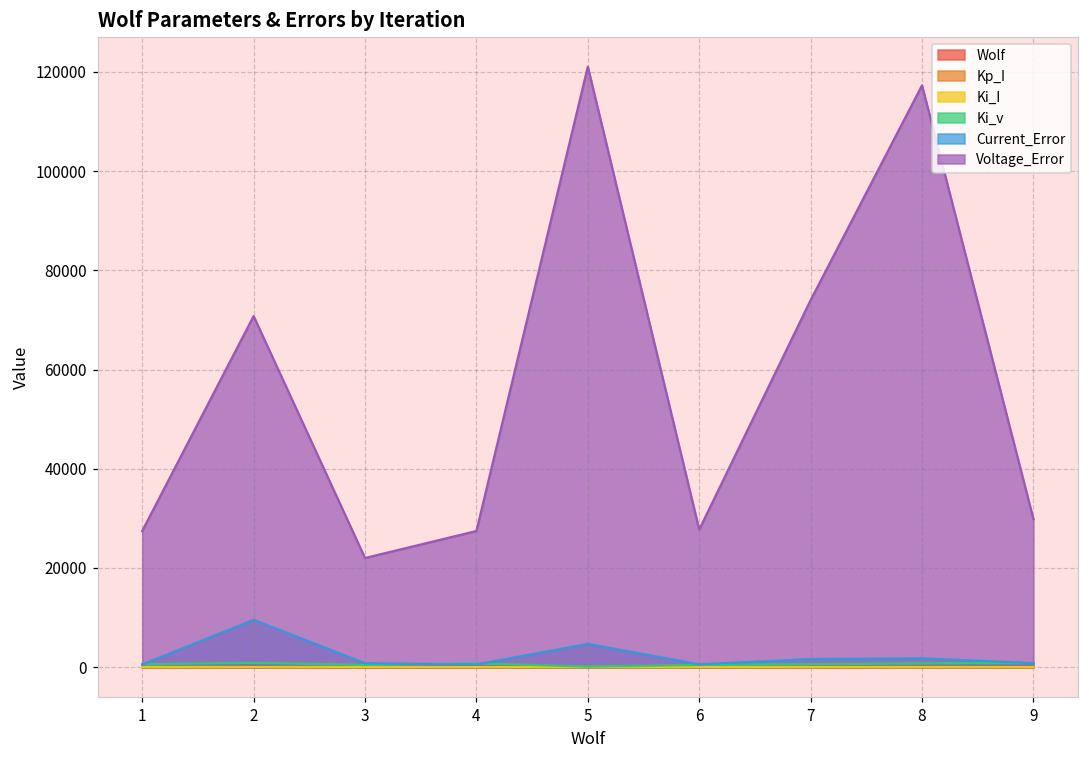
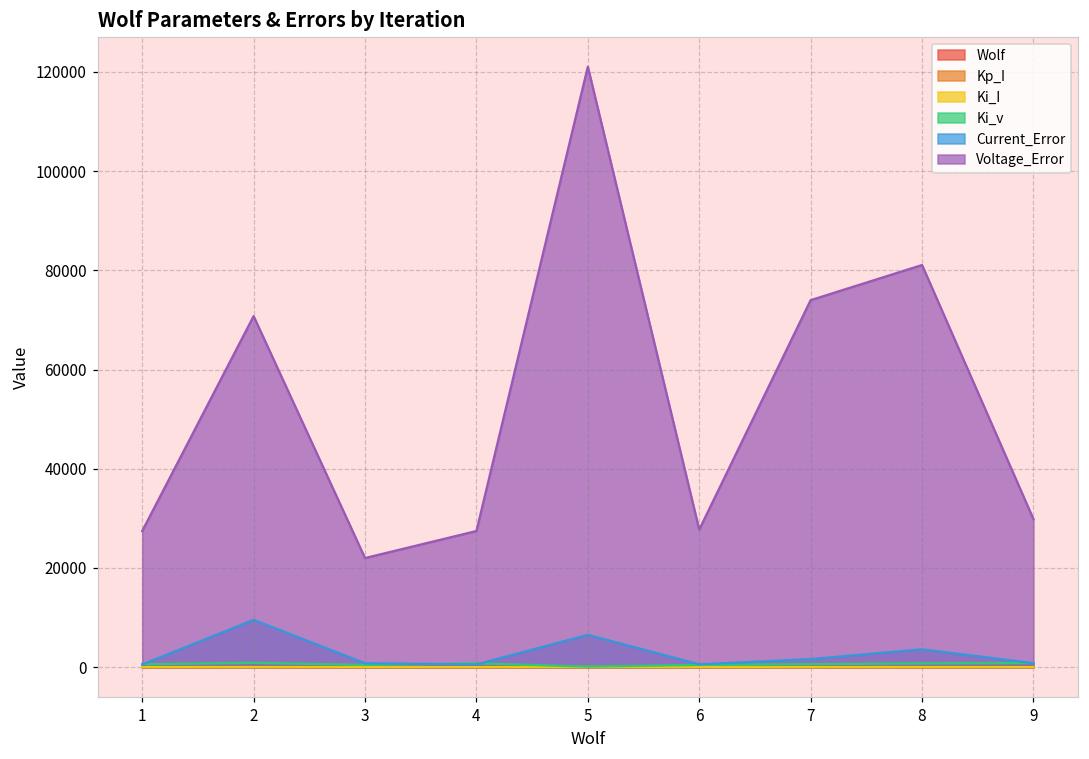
  {
    "Ki_I": {
      "2": 0,
      "7": 0,
      "8": 0,
      "9": 0
    },
    "Ki_v": {
      "2": 1000,
      "7": 1000,
      "8": 1000
    },
    "Current_Error": {
      "2": 10000,
-     "5": 5000,
+     "5": 7000,
      "7": 2000,
-     "8": 2000
+     "8": 4000
    },
    "Voltage_Error": {
      "1": 27000,
      "2": 71000,
      "3": 22000,
      "4": 27000,
      "5": 121000,
      "6": 28000,
      "7": 74000,
-     "8": 117000,
+     "8": 81000,
      "9": 30000
    }
  }
